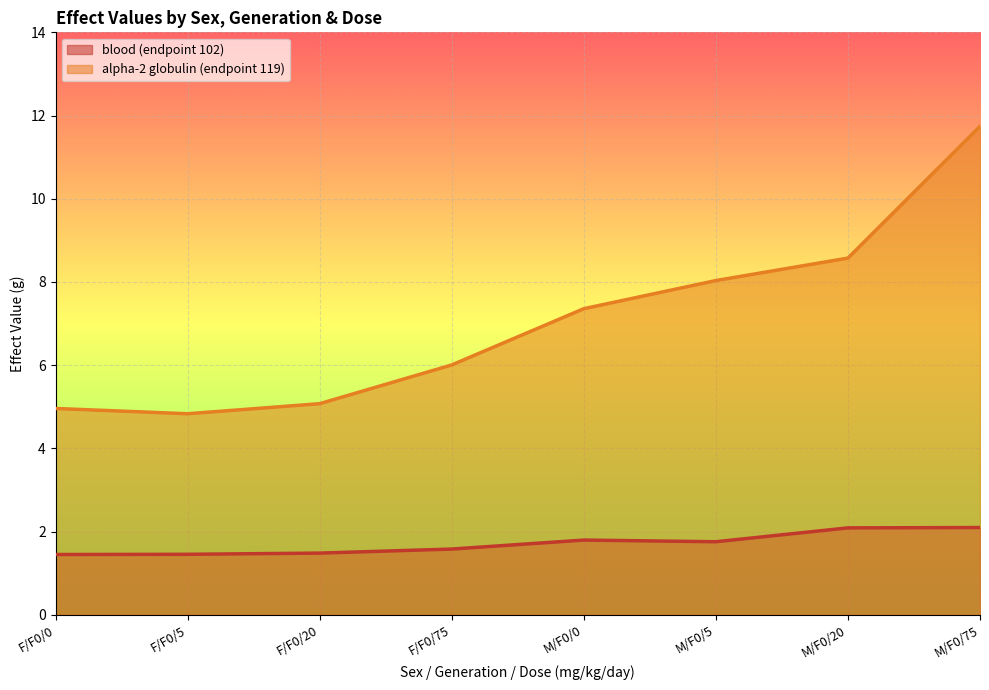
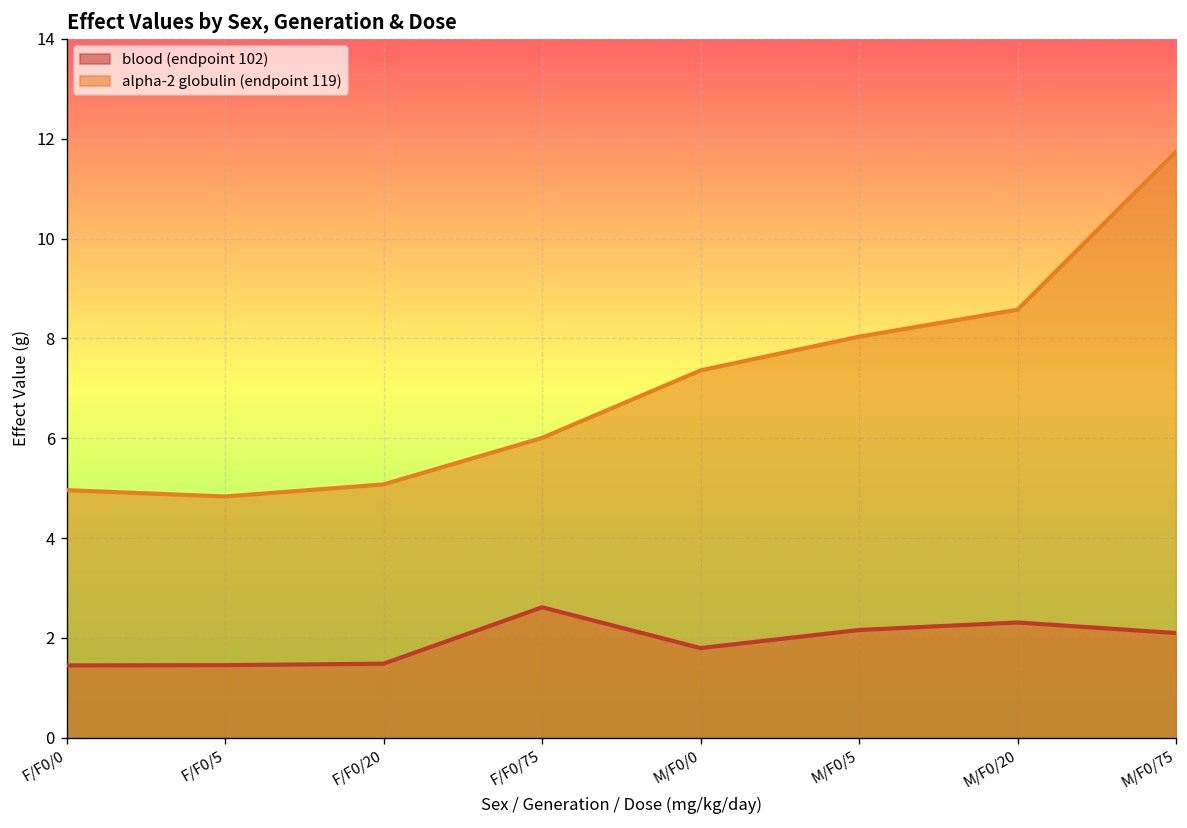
  {
    "blood (endpoint 102)": {
      "F/F0/0": 1.5,
      "F/F0/5": 1.5,
      "F/F0/20": 1.5,
-     "F/F0/75": 1.6,
+     "F/F0/75": 2.6,
      "M/F0/0": 1.8,
-     "M/F0/5": 1.8,
-     "M/F0/20": 2.1,
+     "M/F0/5": 2.2,
+     "M/F0/20": 2.3,
      "M/F0/75": 2.1
    },
    "alpha-2 globulin (endpoint 119)": {
      "F/F0/0": 5.0,
      "F/F0/5": 4.8,
      "F/F0/20": 5.1,
      "F/F0/75": 6.0,
      "M/F0/0": 7.4,
      "M/F0/5": 8.0,
      "M/F0/20": 8.6,
      "M/F0/75": 11.7
    }
  }
